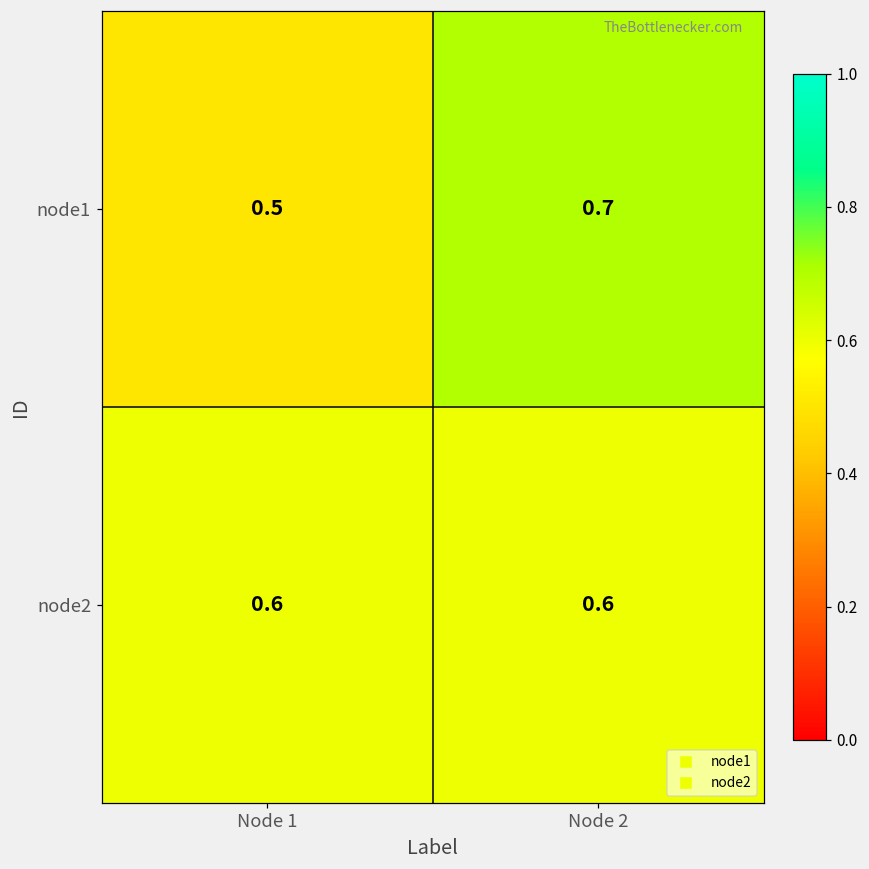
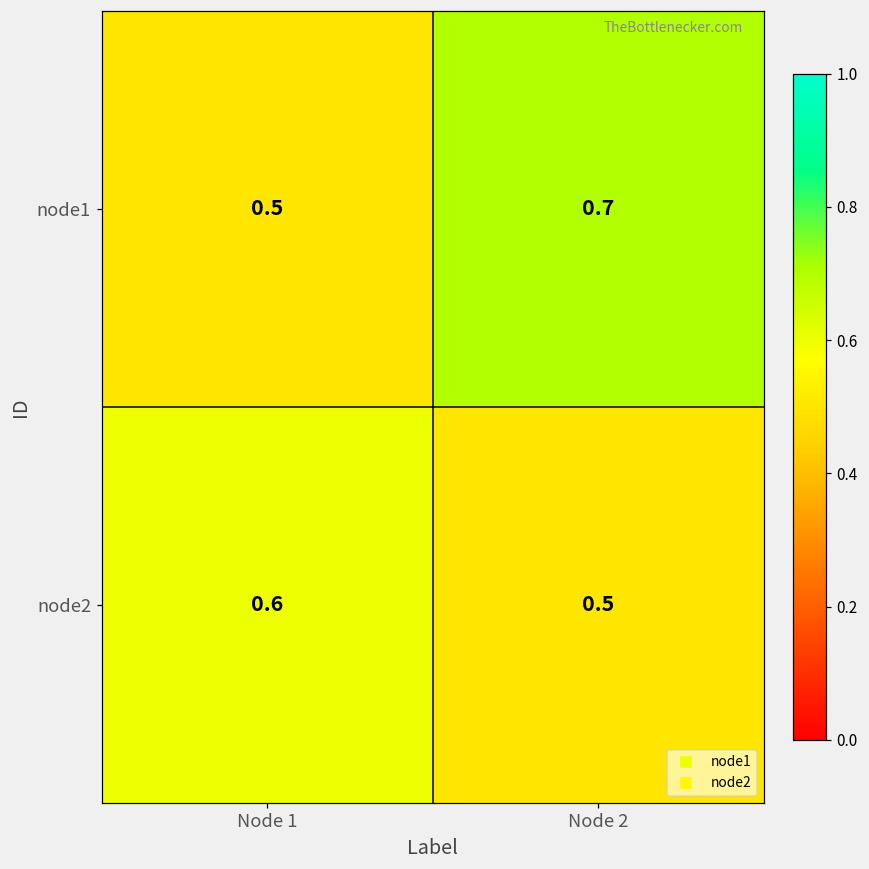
  {
    "node1": {
      "Node 1": 0.5,
      "Node 2": 0.7
    },
    "node2": {
      "Node 1": 0.6,
-     "Node 2": 0.6
+     "Node 2": 0.5
    }
  }
